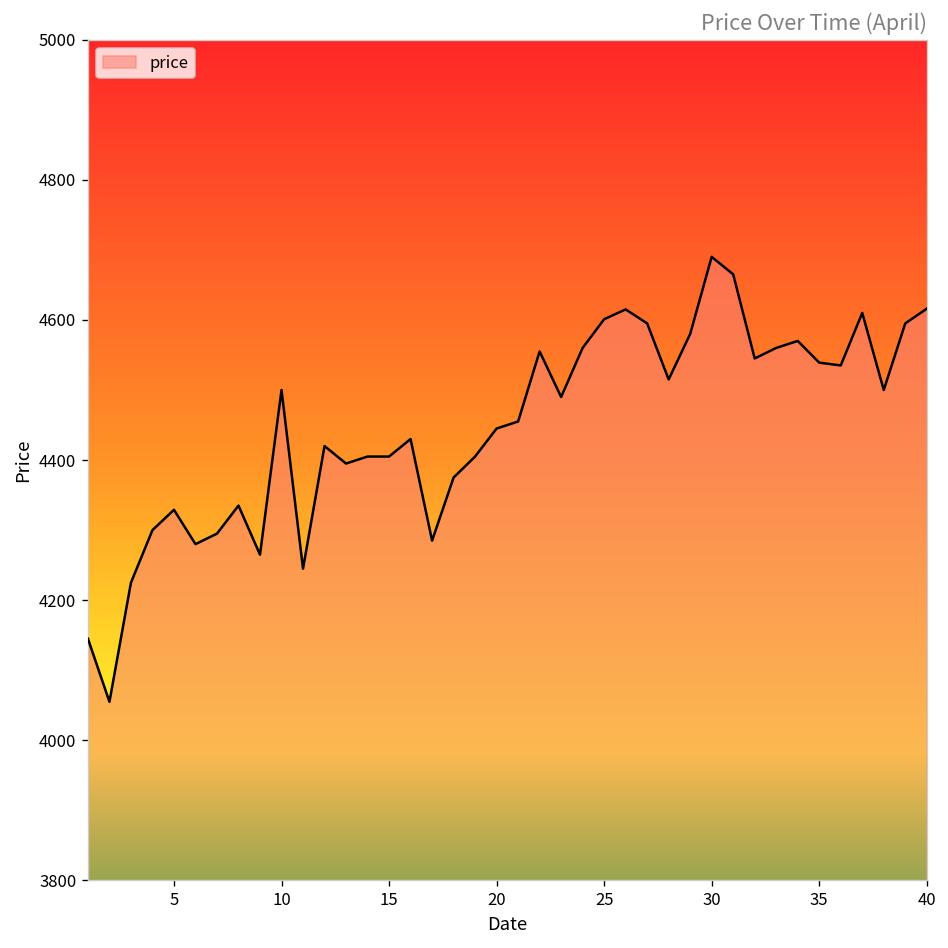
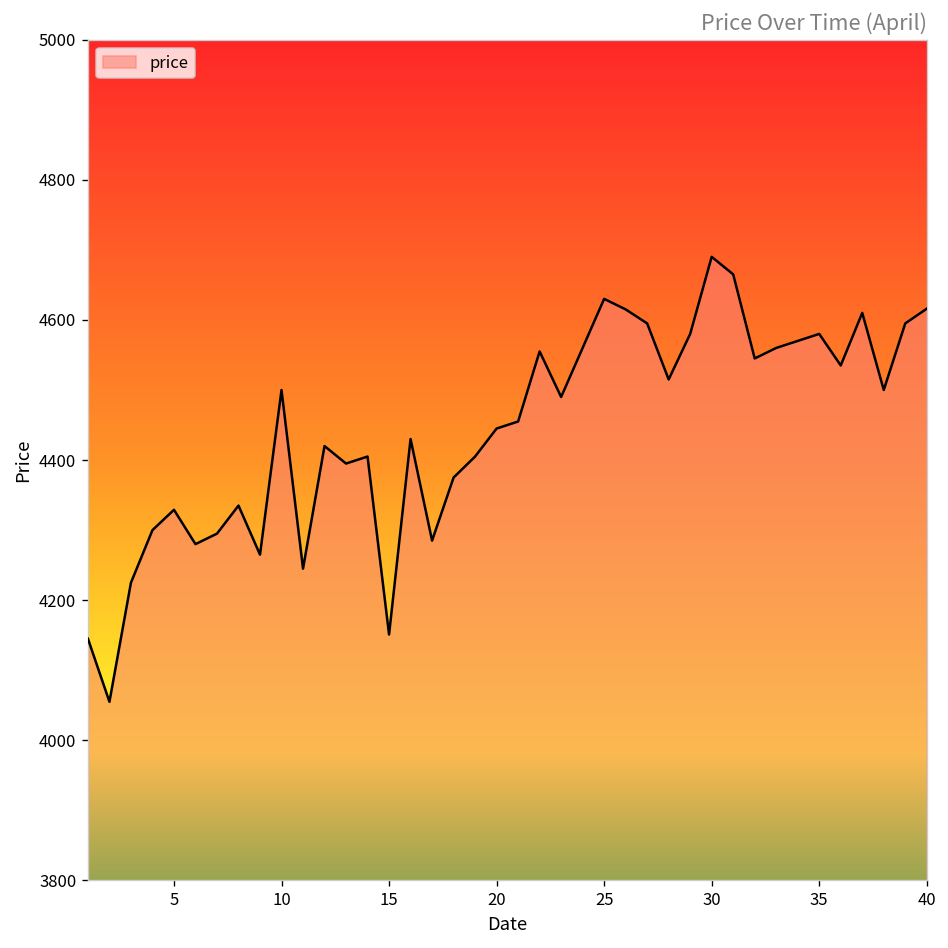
  {
    "5": 4330,
    "10": 4500,
-   "15": 4410,
+   "15": 4150,
    "20": 4450,
-   "25": 4600,
+   "25": 4630,
    "30": 4690,
-   "35": 4540,
+   "35": 4580,
    "40": 4620
  }
